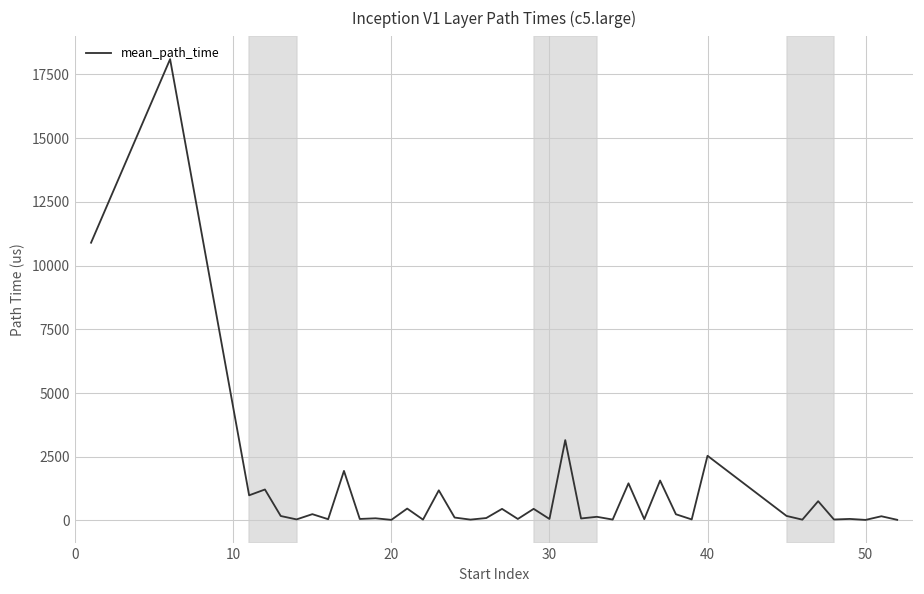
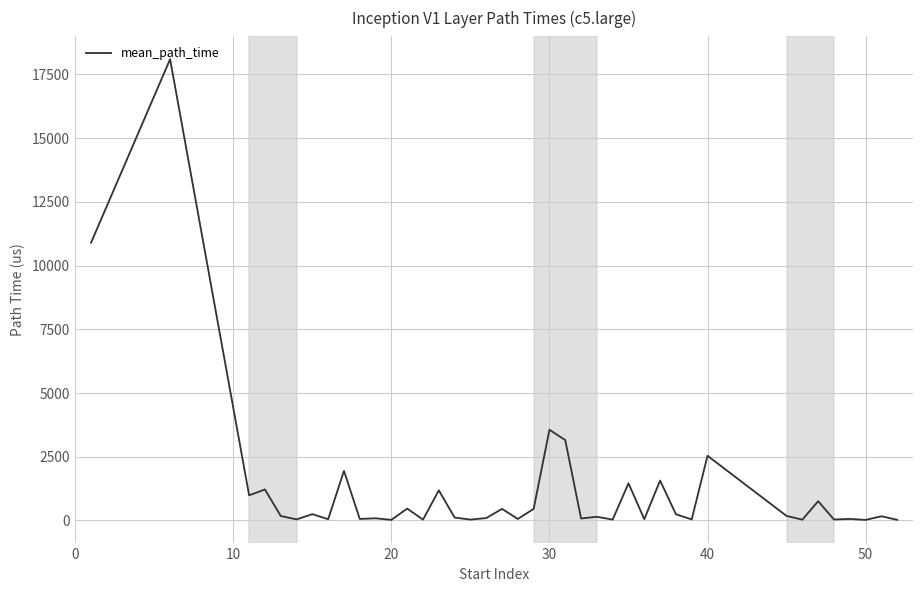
  {
    "20": 0,
-   "30": 100,
+   "30": 3600,
    "40": 2500,
    "50": 0
  }
